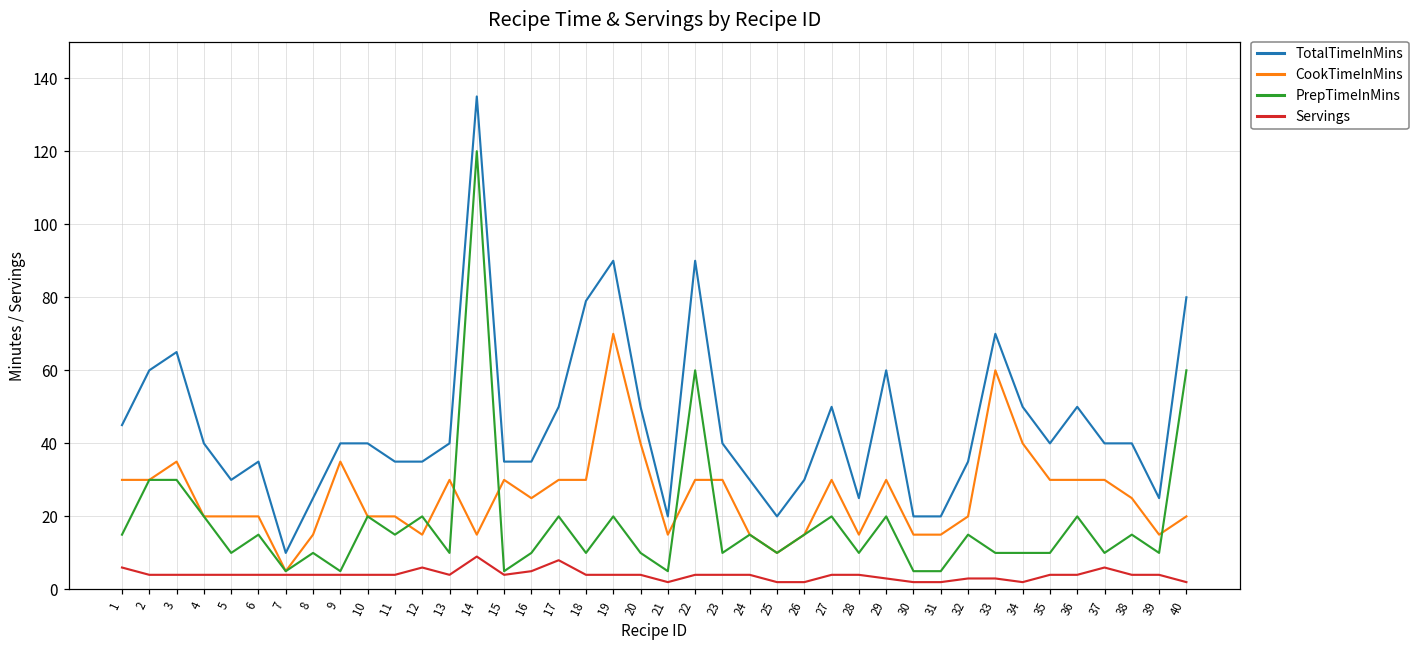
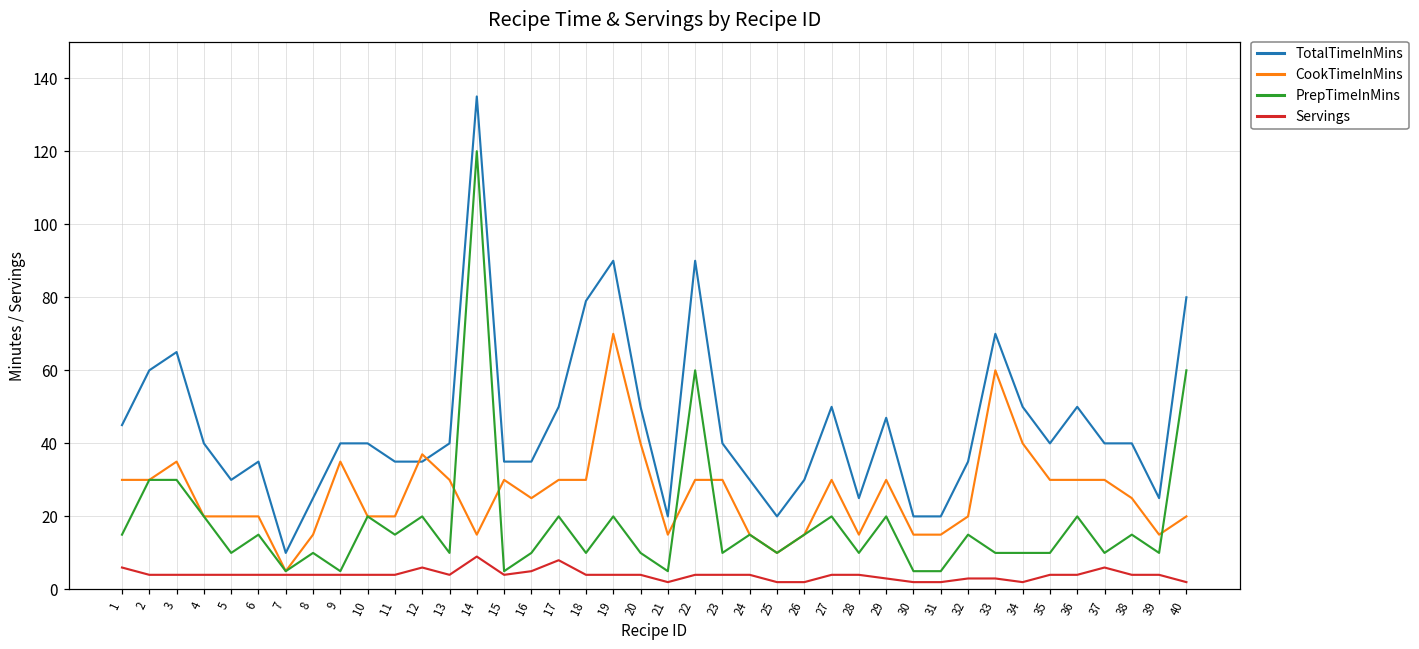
  {
    "TotalTimeInMins": {
      "1": 45,
      "2": 60,
      "3": 65,
      "4": 40,
      "5": 30,
      "6": 35,
      "7": 10,
      "8": 25,
      "9": 40,
      "10": 40,
      "11": 35,
      "12": 35,
      "13": 40,
      "14": 135,
      "15": 35,
      "16": 35,
      "17": 50,
      "18": 79,
      "19": 90,
      "20": 50,
      "21": 20,
      "22": 90,
      "23": 40,
      "24": 30,
      "25": 20,
      "26": 30,
      "27": 50,
      "28": 25,
-     "29": 60,
+     "29": 47,
      "30": 20,
      "31": 20,
      "32": 35,
      "33": 70,
      "34": 50,
      "35": 40,
      "36": 50,
      "37": 40,
      "38": 40,
      "39": 25,
      "40": 80
    },
    "CookTimeInMins": {
      "1": 30,
      "3": 35,
      "5": 20,
      "6": 20,
      "8": 15,
      "9": 35,
      "11": 20,
-     "12": 15,
+     "12": 37,
      "13": 30,
      "14": 15,
      "15": 30,
      "16": 25,
      "17": 30,
      "18": 30,
      "19": 70,
      "20": 40,
      "21": 15,
      "22": 30,
      "23": 30,
      "27": 30,
      "28": 15,
      "29": 30,
      "30": 15,
      "31": 15,
      "32": 20,
      "33": 60,
      "34": 40,
      "35": 30,
      "36": 30,
      "37": 30,
      "38": 25,
      "39": 15,
      "40": 20
    },
    "PrepTimeInMins": {
      "1": 15,
      "3": 30,
      "5": 10,
      "6": 15,
      "8": 10,
      "9": 5,
      "11": 15,
      "12": 20,
      "13": 10,
      "14": 120,
      "15": 5,
      "16": 10,
      "17": 20,
      "18": 10,
      "19": 20,
      "20": 10,
      "21": 5,
      "22": 60,
      "23": 10,
      "27": 20,
      "28": 10,
      "29": 20,
      "30": 5,
      "31": 5,
      "32": 15,
      "33": 10,
      "34": 10,
      "35": 10,
      "36": 20,
      "37": 10,
      "38": 15,
      "39": 10,
      "40": 60
    },
    "Servings": {
      "1": 6,
      "2": 4,
      "3": 4,
      "4": 4,
      "5": 4,
      "6": 4,
      "7": 4,
      "8": 4,
      "9": 4,
      "10": 4,
      "11": 4,
      "12": 6,
      "13": 4,
      "14": 9,
      "15": 4,
      "16": 5,
      "17": 8,
      "18": 4,
      "19": 4,
      "20": 4,
      "21": 2,
      "22": 4,
      "23": 4,
      "24": 4,
      "25": 2,
      "26": 2,
      "27": 4,
      "28": 4,
      "29": 3,
      "30": 2,
      "31": 2,
      "32": 3,
      "33": 3,
      "34": 2,
      "35": 4,
      "36": 4,
      "37": 6,
      "38": 4,
      "39": 4,
      "40": 2
    }
  }
